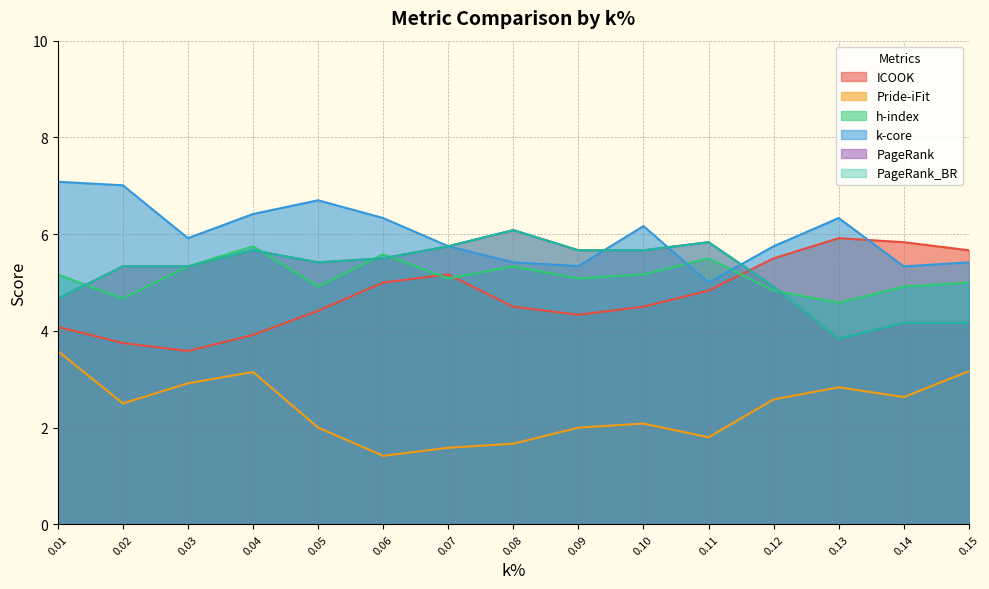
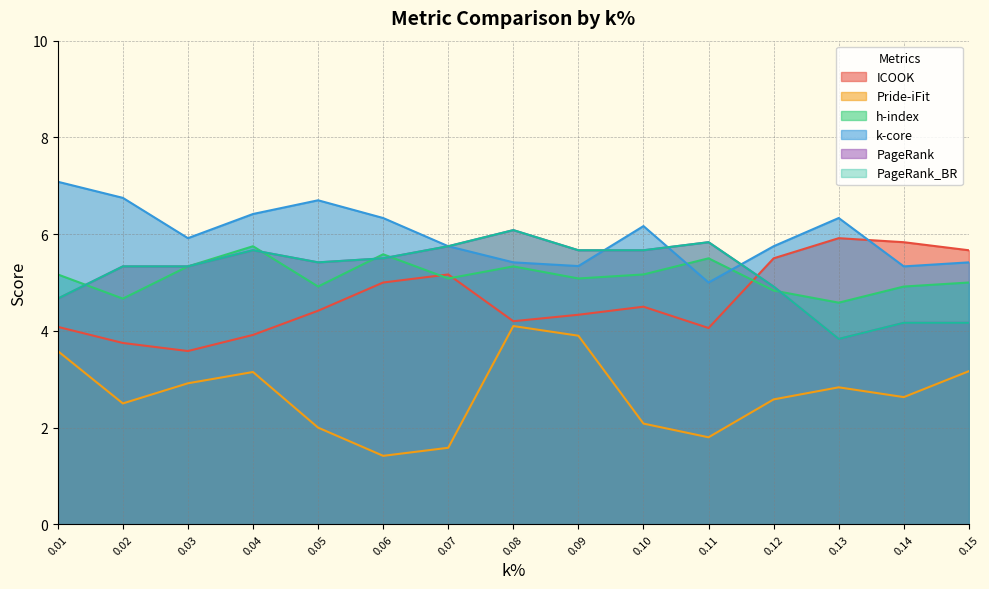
  {
    "ICOOK": {
      "0.01": 4.1,
      "0.02": 3.8,
      "0.03": 3.6,
      "0.04": 3.9,
      "0.05": 4.4,
      "0.06": 5.0,
      "0.07": 5.2,
-     "0.08": 4.5,
+     "0.08": 4.2,
      "0.09": 4.3,
      "0.10": 4.5,
-     "0.11": 4.8,
+     "0.11": 4.1,
      "0.12": 5.5,
      "0.13": 5.9,
      "0.14": 5.8,
      "0.15": 5.7
    },
    "Pride-iFit": {
      "0.01": 3.6,
      "0.02": 2.5,
      "0.03": 2.9,
      "0.04": 3.2,
      "0.05": 2.0,
      "0.06": 1.4,
      "0.07": 1.6,
-     "0.08": 1.7,
-     "0.09": 2.0,
+     "0.08": 4.1,
+     "0.09": 3.9,
      "0.10": 2.1,
      "0.11": 1.8,
      "0.12": 2.6,
      "0.13": 2.8,
      "0.14": 2.6,
      "0.15": 3.2
    },
    "k-core": {
      "0.01": 7.1,
-     "0.02": 7.0,
+     "0.02": 6.8,
      "0.03": 5.9,
      "0.04": 6.4,
      "0.05": 6.7,
      "0.06": 6.3,
      "0.08": 5.4,
      "0.09": 5.3,
      "0.10": 6.2,
      "0.11": 5.0,
      "0.12": 5.8,
      "0.13": 6.3,
      "0.14": 5.3,
      "0.15": 5.4
    }
  }
